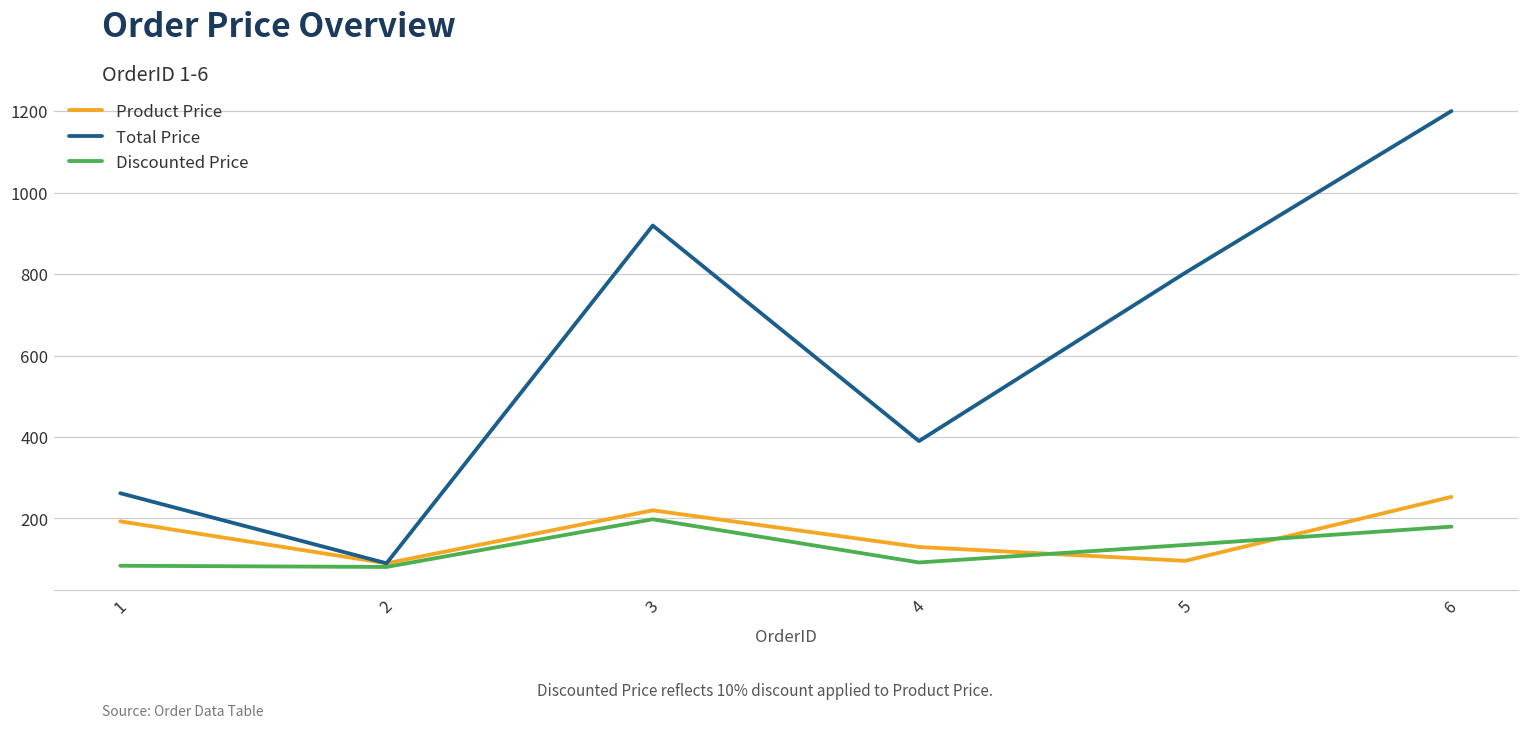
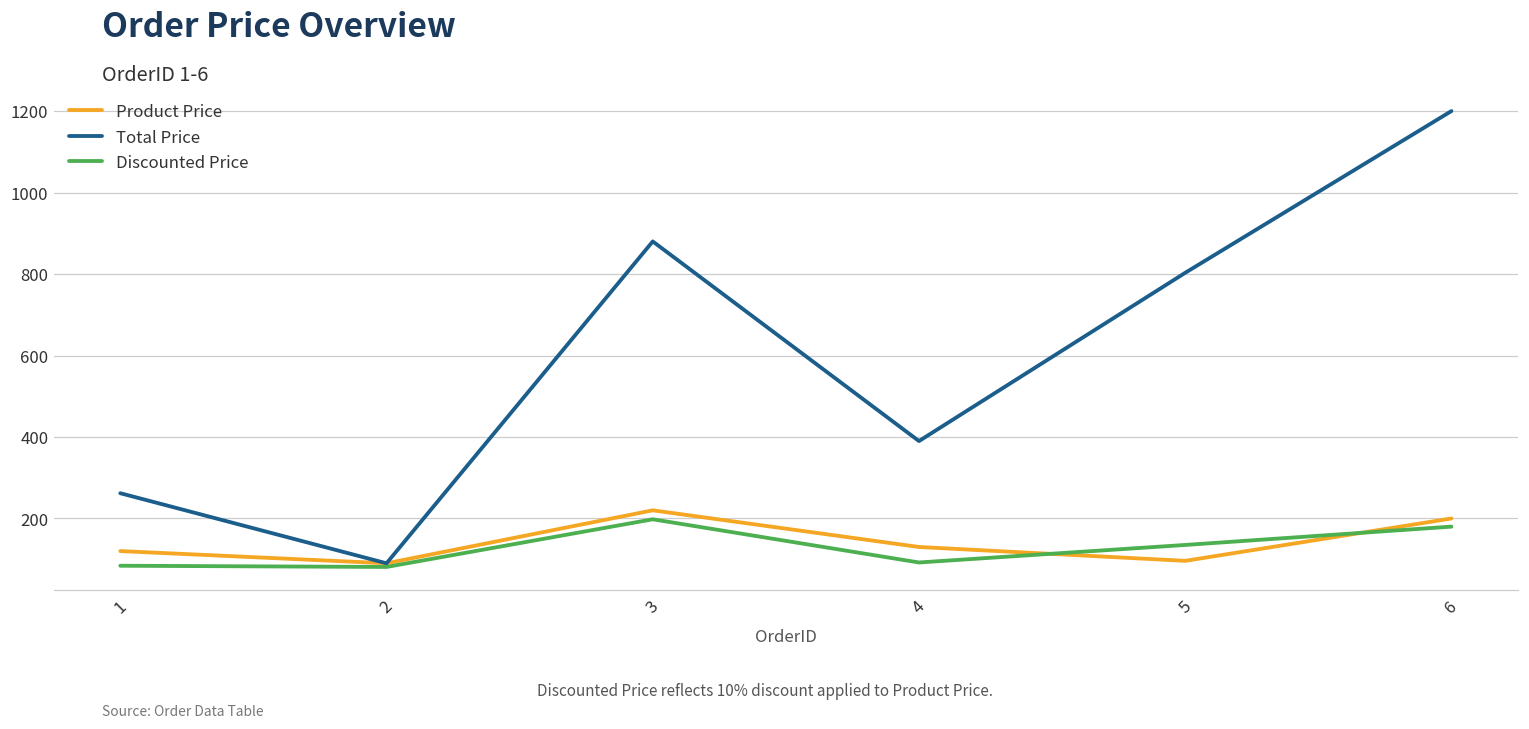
  {
    "Product Price": {
-     "1": 190,
+     "1": 120,
      "3": 220,
      "4": 130,
      "5": 100,
-     "6": 250
+     "6": 200
    },
    "Total Price": {
      "1": 260,
-     "3": 920,
+     "3": 880,
      "4": 390,
      "5": 800,
      "6": 1200
    },
    "Discounted Price": {
      "1": 80,
      "2": 80,
      "3": 200,
      "4": 90,
      "5": 140,
      "6": 180
    }
  }
